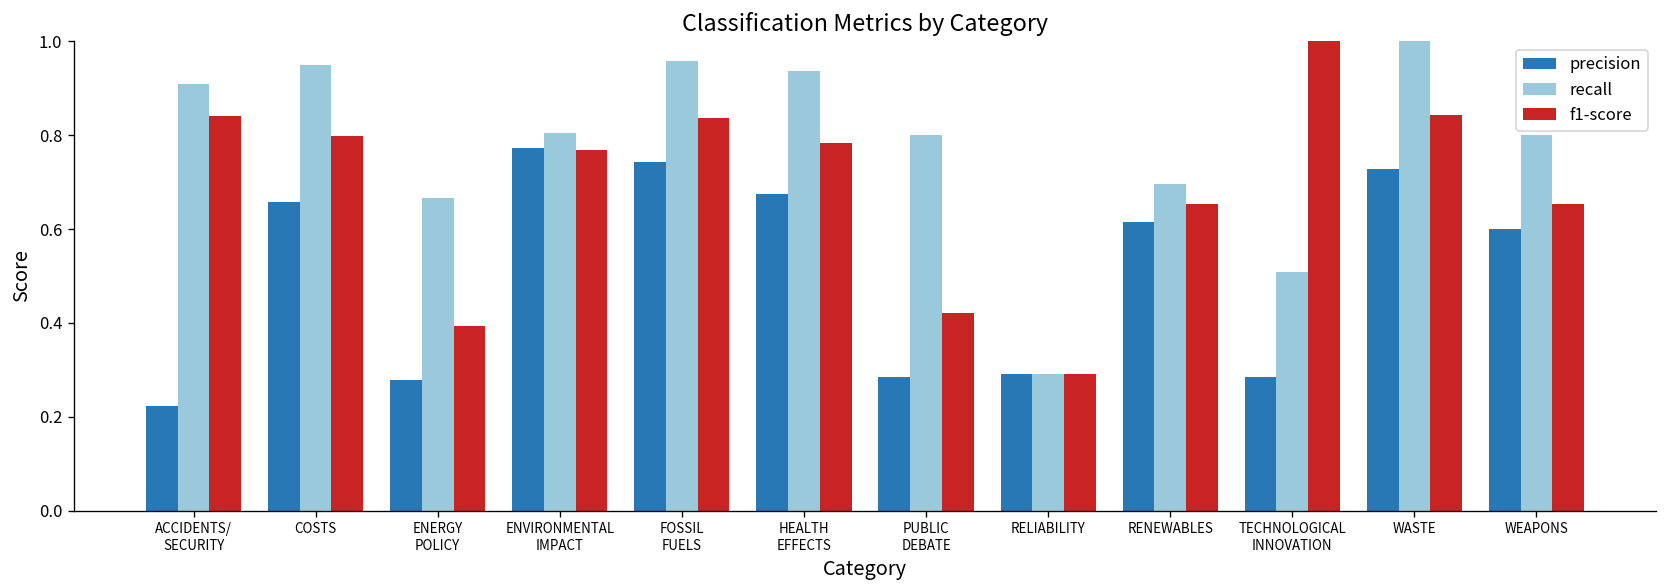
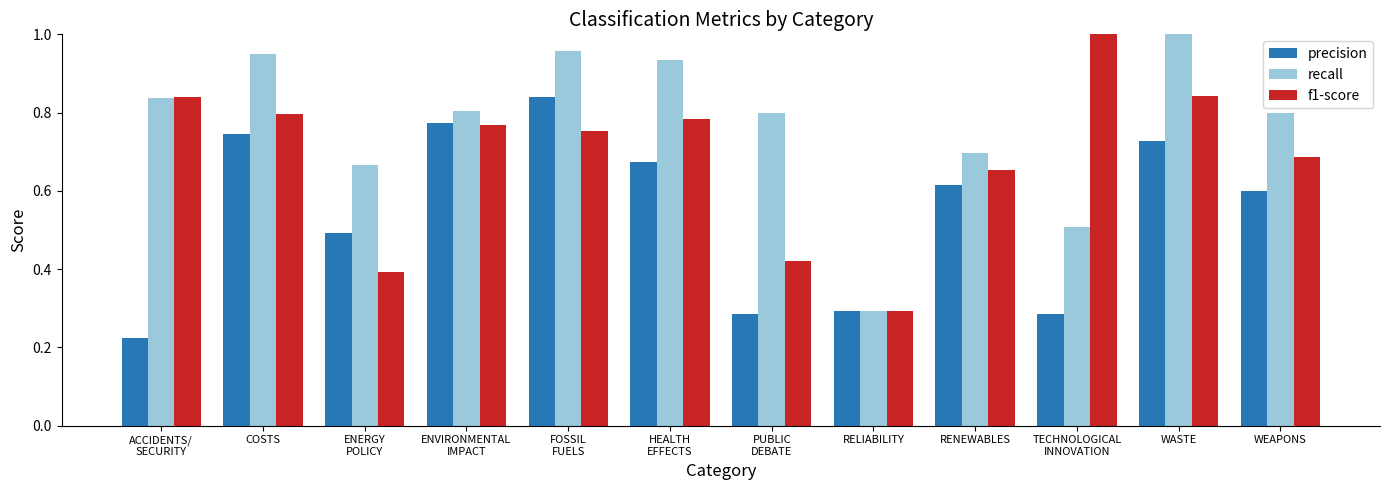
  {
    "precision": {
      "ACCIDENTS/ SECURITY": 0.22,
-     "COSTS": 0.66,
-     "ENERGY POLICY": 0.28,
+     "COSTS": 0.75,
+     "ENERGY POLICY": 0.49,
      "ENVIRONMENTAL IMPACT": 0.77,
-     "FOSSIL FUELS": 0.74,
+     "FOSSIL FUELS": 0.84,
      "HEALTH EFFECTS": 0.67,
      "PUBLIC DEBATE": 0.29,
      "RELIABILITY": 0.29,
      "RENEWABLES": 0.62,
      "TECHNOLOGICAL INNOVATION": 0.29,
      "WASTE": 0.73,
      "WEAPONS": 0.60
    },
    "recall": {
-     "ACCIDENTS/ SECURITY": 0.91,
+     "ACCIDENTS/ SECURITY": 0.84,
      "COSTS": 0.95,
      "ENERGY POLICY": 0.67,
      "ENVIRONMENTAL IMPACT": 0.80,
      "FOSSIL FUELS": 0.96,
      "HEALTH EFFECTS": 0.94,
      "PUBLIC DEBATE": 0.80,
      "RELIABILITY": 0.29,
      "RENEWABLES": 0.70,
      "TECHNOLOGICAL INNOVATION": 0.51,
      "WASTE": 1.00,
      "WEAPONS": 0.80
    },
    "f1-score": {
      "ACCIDENTS/ SECURITY": 0.84,
      "COSTS": 0.80,
      "ENERGY POLICY": 0.39,
      "ENVIRONMENTAL IMPACT": 0.77,
-     "FOSSIL FUELS": 0.84,
+     "FOSSIL FUELS": 0.75,
      "HEALTH EFFECTS": 0.78,
      "PUBLIC DEBATE": 0.42,
      "RELIABILITY": 0.29,
      "RENEWABLES": 0.65,
      "TECHNOLOGICAL INNOVATION": 1.00,
      "WASTE": 0.84,
-     "WEAPONS": 0.65
+     "WEAPONS": 0.69
    }
  }
